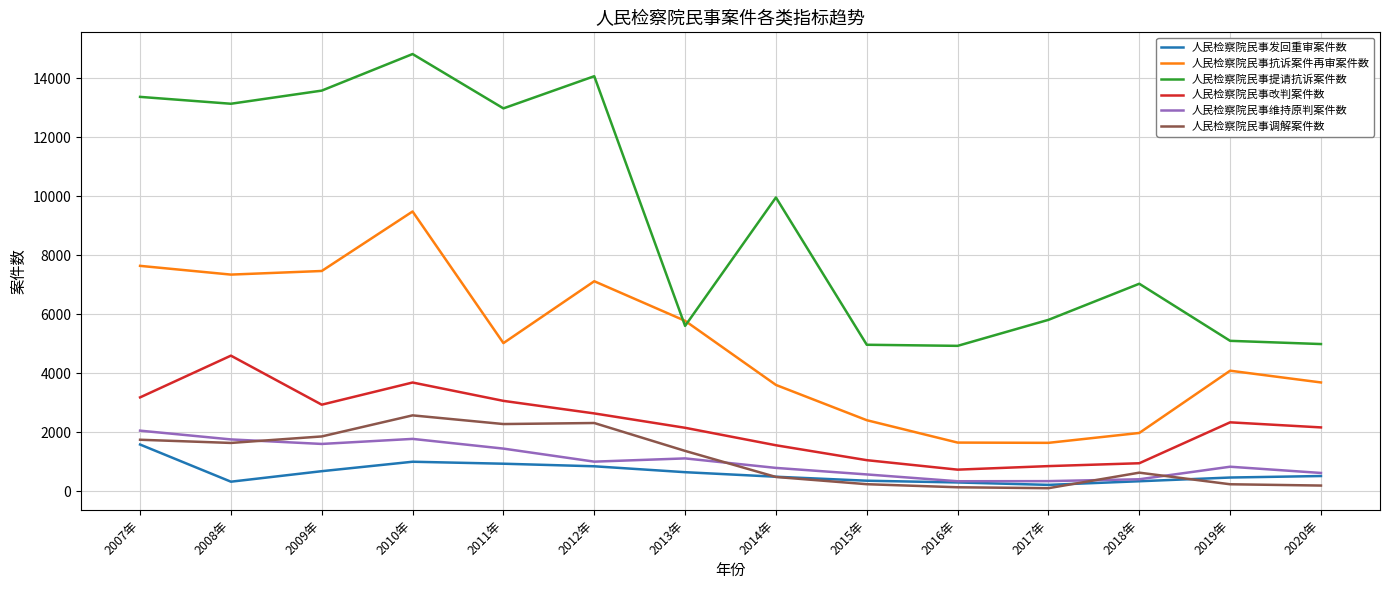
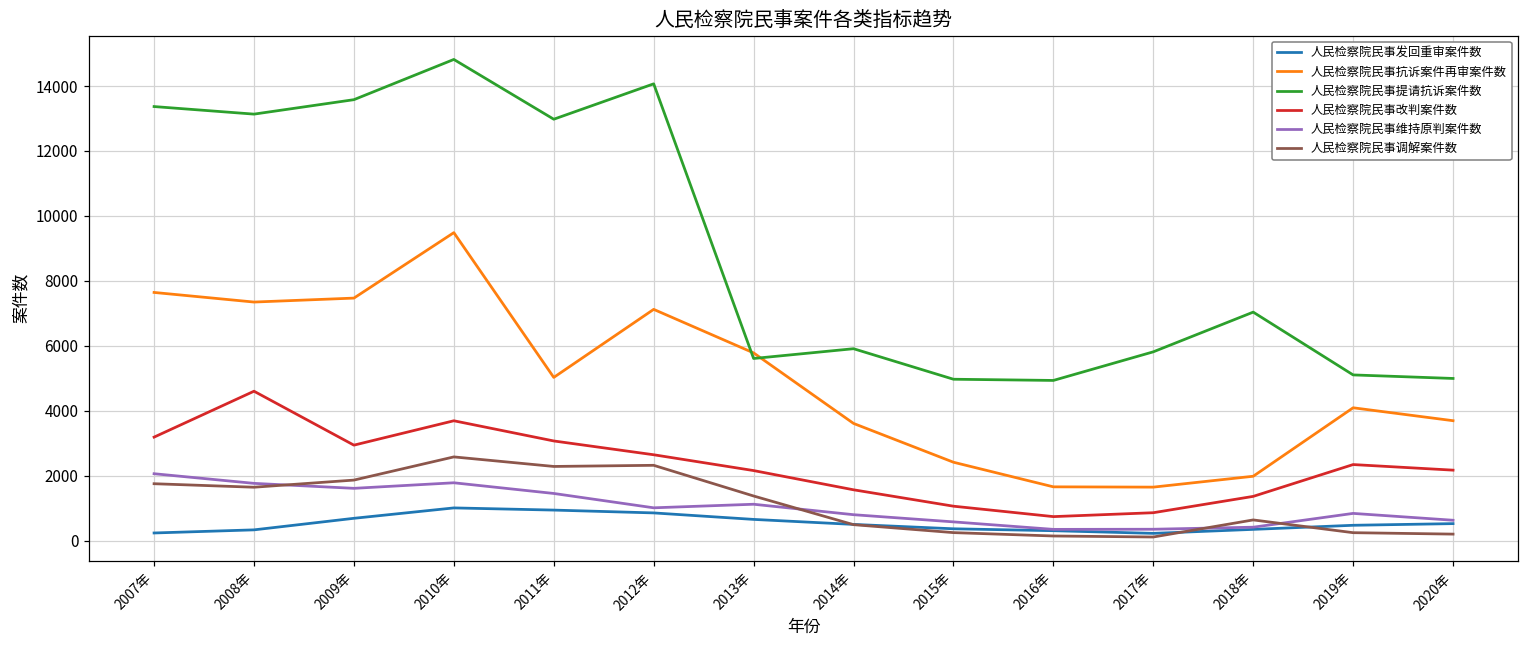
  {
    "人民检察院民事发回重审案件数": {
-     "2007年": 1600,
+     "2007年": 200,
      "2008年": 300,
      "2009年": 700,
      "2010年": 1000,
      "2011年": 900,
      "2012年": 900,
      "2013年": 700,
      "2015年": 400,
      "2017年": 200,
      "2019年": 500,
      "2020年": 500
    },
    "人民检察院民事抗诉案件再审案件数": {
      "2007年": 7600,
      "2008年": 7300,
      "2009年": 7500,
      "2010年": 9500,
      "2011年": 5000,
      "2012年": 7100,
      "2013年": 5800,
      "2014年": 3600,
      "2015年": 2400,
      "2016年": 1700,
      "2017年": 1600,
      "2018年": 2000,
      "2019年": 4100,
      "2020年": 3700
    },
    "人民检察院民事提请抗诉案件数": {
      "2007年": 13400,
      "2008年": 13100,
      "2009年": 13600,
      "2010年": 14800,
      "2011年": 13000,
      "2012年": 14100,
      "2013年": 5600,
-     "2014年": 10000,
+     "2014年": 5900,
      "2015年": 5000,
      "2016年": 4900,
      "2017年": 5800,
      "2018年": 7000,
      "2019年": 5100,
      "2020年": 5000
    },
    "人民检察院民事改判案件数": {
      "2007年": 3200,
      "2008年": 4600,
      "2009年": 2900,
      "2010年": 3700,
      "2011年": 3100,
      "2012年": 2600,
      "2013年": 2200,
      "2014年": 1600,
      "2015年": 1100,
      "2016年": 700,
      "2017年": 900,
-     "2018年": 1000,
+     "2018年": 1400,
      "2019年": 2300,
      "2020年": 2200
    },
    "人民检察院民事维持原判案件数": {
      "2007年": 2100,
      "2008年": 1800,
      "2009年": 1600,
      "2010年": 1800,
      "2011年": 1500,
      "2012年": 1000,
      "2013年": 1100,
      "2014年": 800,
      "2015年": 600,
      "2017年": 400,
      "2019年": 800,
      "2020年": 600
    },
    "人民检察院民事调解案件数": {
      "2007年": 1800,
      "2008年": 1600,
      "2009年": 1900,
      "2010年": 2600,
      "2011年": 2300,
      "2012年": 2300,
      "2013年": 1400,
      "2015年": 200,
      "2016年": 100,
      "2017年": 100,
      "2018年": 600,
      "2019年": 200,
      "2020年": 200
    }
  }
